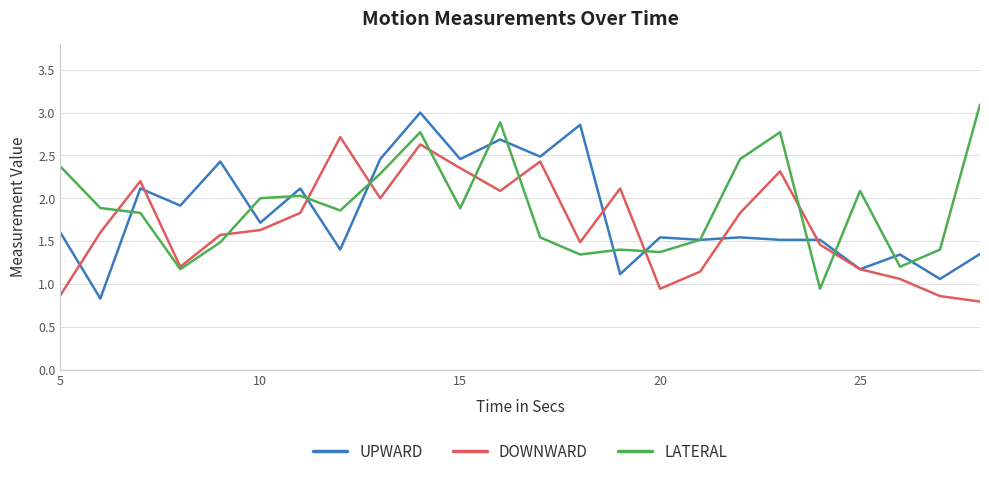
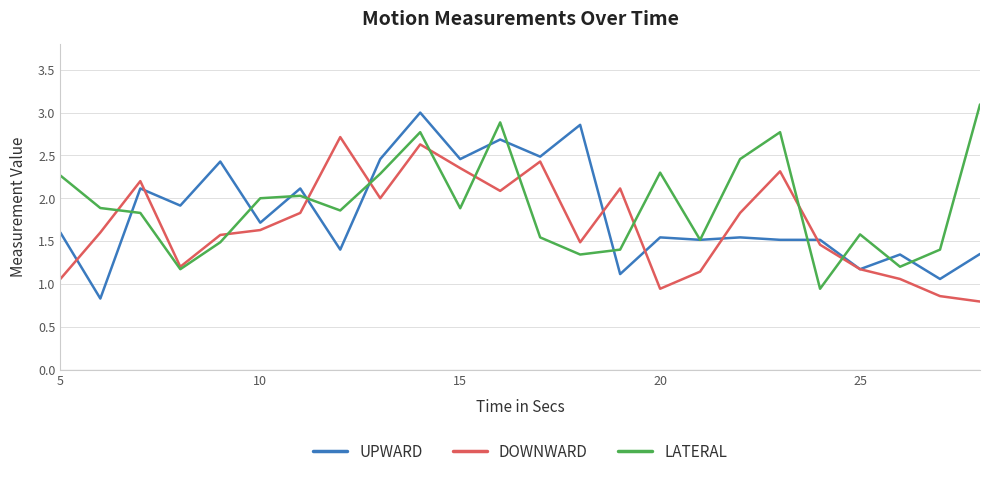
  {
    "UPWARD": {
      "5": 1.6,
      "10": 1.7,
      "15": 2.5,
      "20": 1.5
    },
    "DOWNWARD": {
-     "5": 0.9,
+     "5": 1.1,
      "10": 1.6,
      "15": 2.4,
      "20": 0.9
    },
    "LATERAL": {
-     "5": 2.4,
+     "5": 2.3,
      "10": 2.0,
      "15": 1.9,
-     "20": 1.4,
-     "25": 2.1
+     "20": 2.3,
+     "25": 1.6
    }
  }
